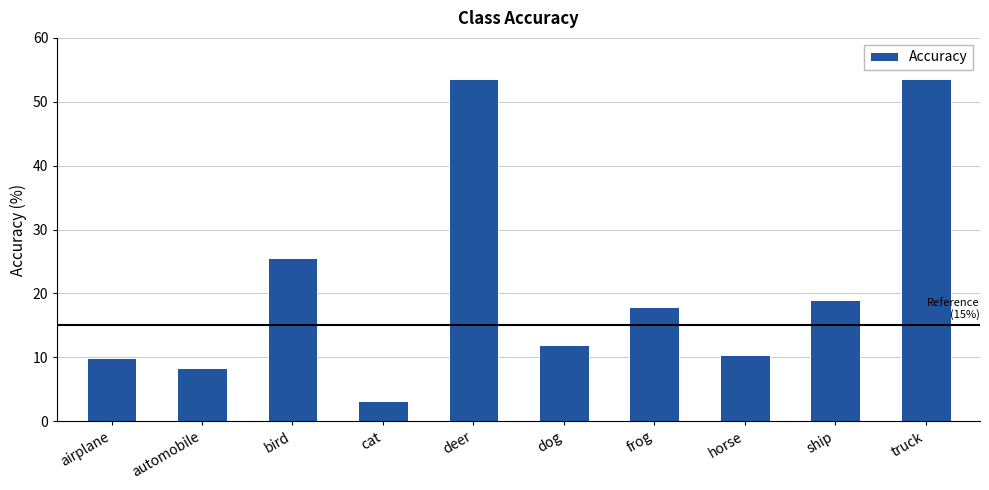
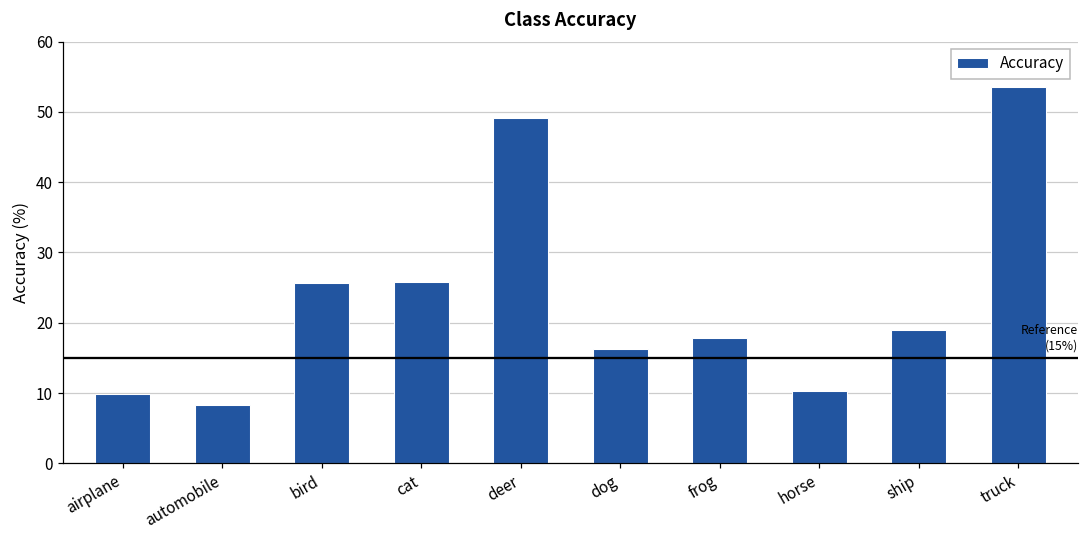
  {
    "airplane": 10,
    "automobile": 8,
    "bird": 26,
-   "cat": 3,
-   "deer": 54,
-   "dog": 12,
+   "cat": 26,
+   "deer": 49,
+   "dog": 16,
    "frog": 18,
    "horse": 10,
    "ship": 19,
    "truck": 54
  }
